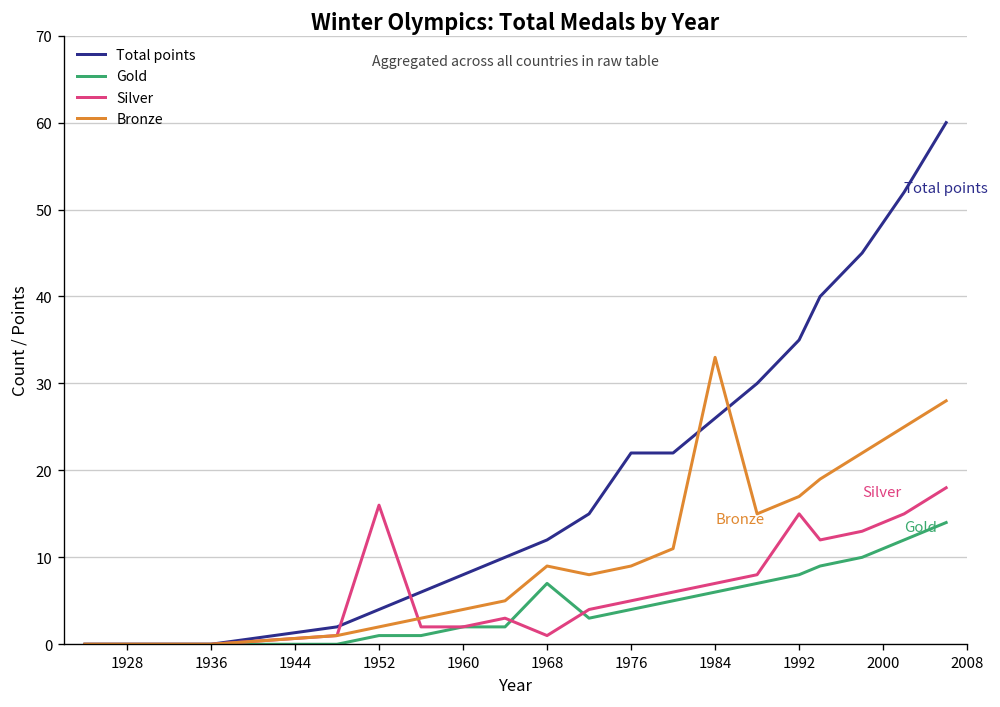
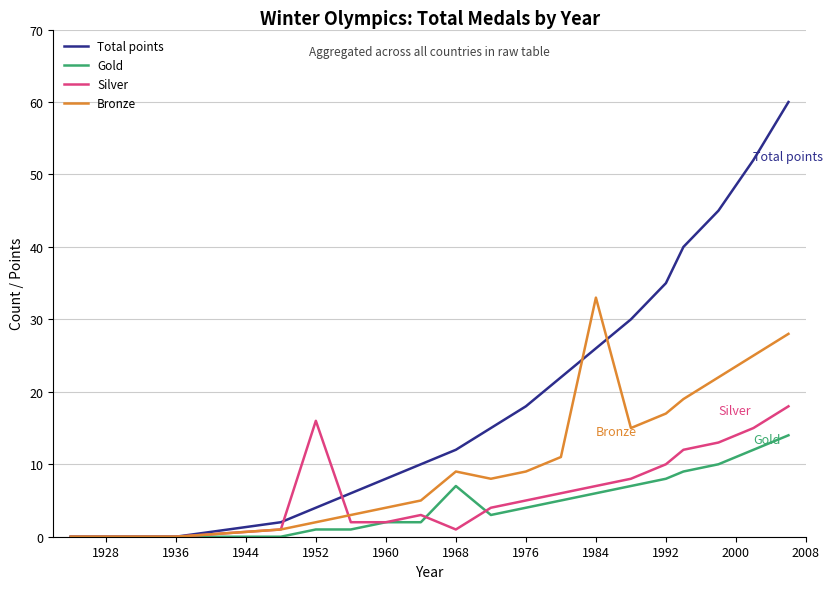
  {
    "Total points": {
      "1952": 4,
      "1960": 8,
      "1968": 12,
-     "1976": 22,
+     "1976": 18,
      "1984": 26,
      "1992": 35
    },
    "Gold": {
      "1952": 1,
      "1968": 7,
      "1976": 4,
      "1984": 6,
      "1992": 8
    },
    "Silver": {
      "1952": 16,
      "1968": 1,
      "1976": 5,
      "1984": 7,
-     "1992": 15
+     "1992": 10
    },
    "Bronze": {
      "1952": 2,
      "1960": 4,
      "1968": 9,
      "1976": 9,
      "1984": 33,
      "1992": 17
    }
  }
